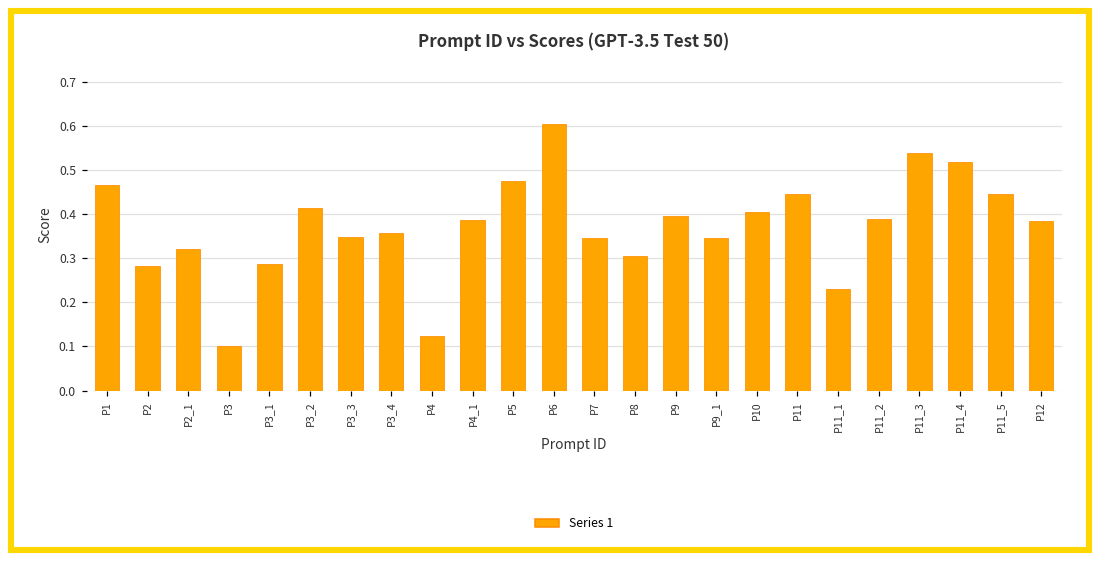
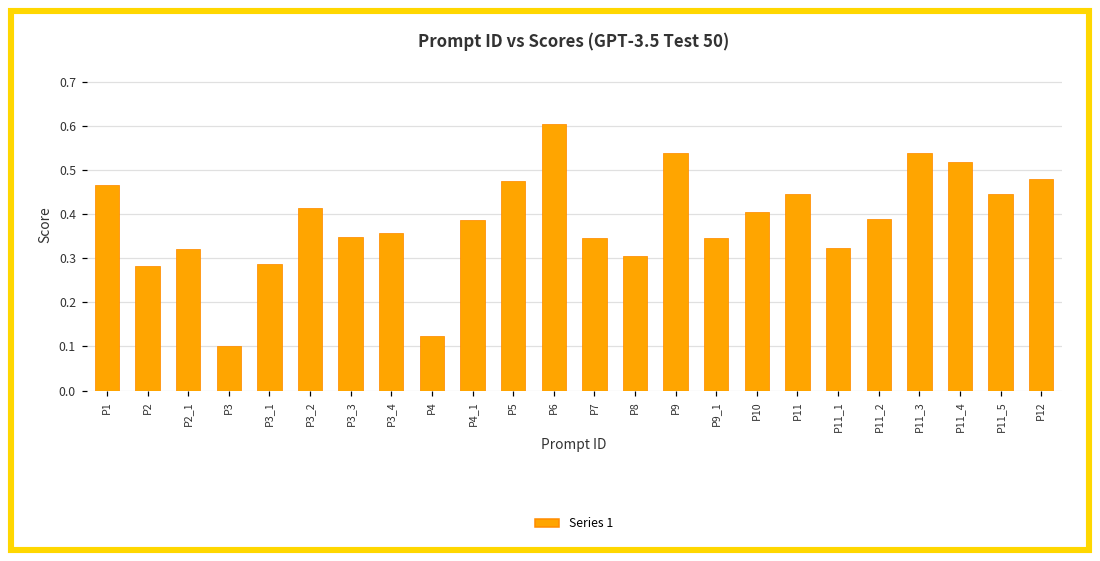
  {
    "P1": 0.47,
    "P2": 0.28,
    "P2_1": 0.32,
    "P3": 0.10,
    "P3_1": 0.29,
    "P3_2": 0.41,
    "P3_3": 0.35,
    "P3_4": 0.36,
    "P4": 0.12,
    "P4_1": 0.39,
    "P5": 0.48,
    "P6": 0.60,
    "P7": 0.35,
    "P8": 0.30,
-   "P9": 0.39,
+   "P9": 0.54,
    "P9_1": 0.35,
    "P10": 0.40,
    "P11": 0.45,
-   "P11_1": 0.23,
+   "P11_1": 0.32,
    "P11_2": 0.39,
    "P11_3": 0.54,
    "P11_4": 0.52,
    "P11_5": 0.44,
-   "P12": 0.38
+   "P12": 0.48
  }
